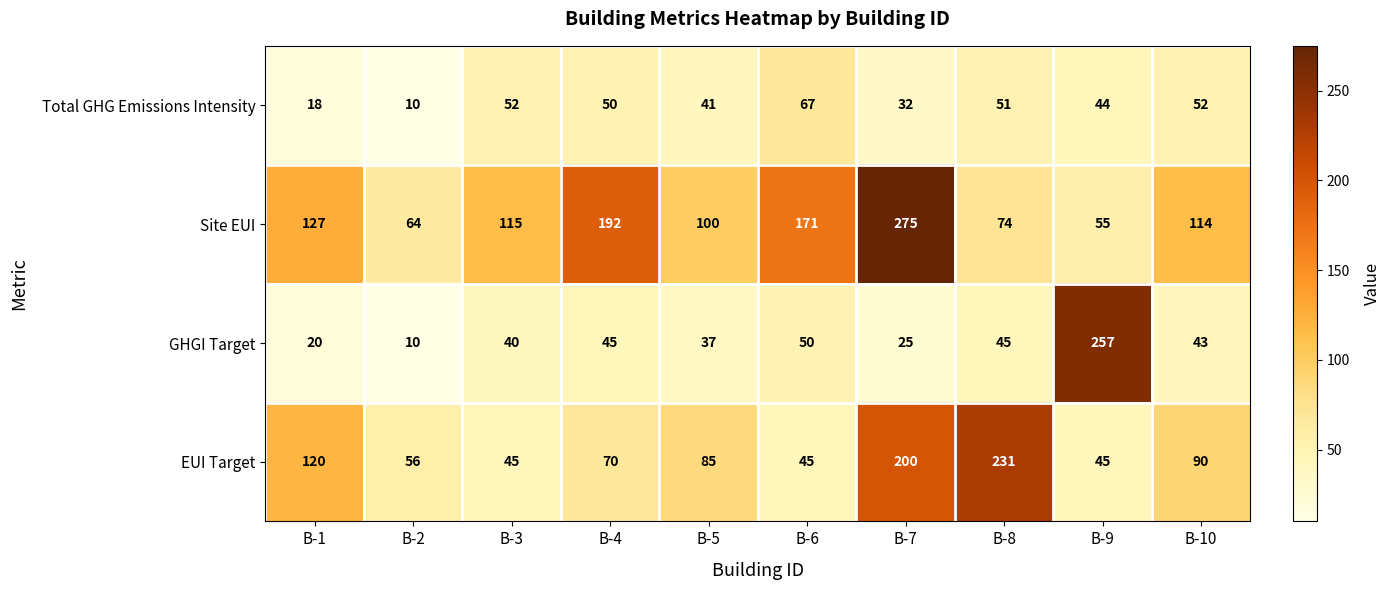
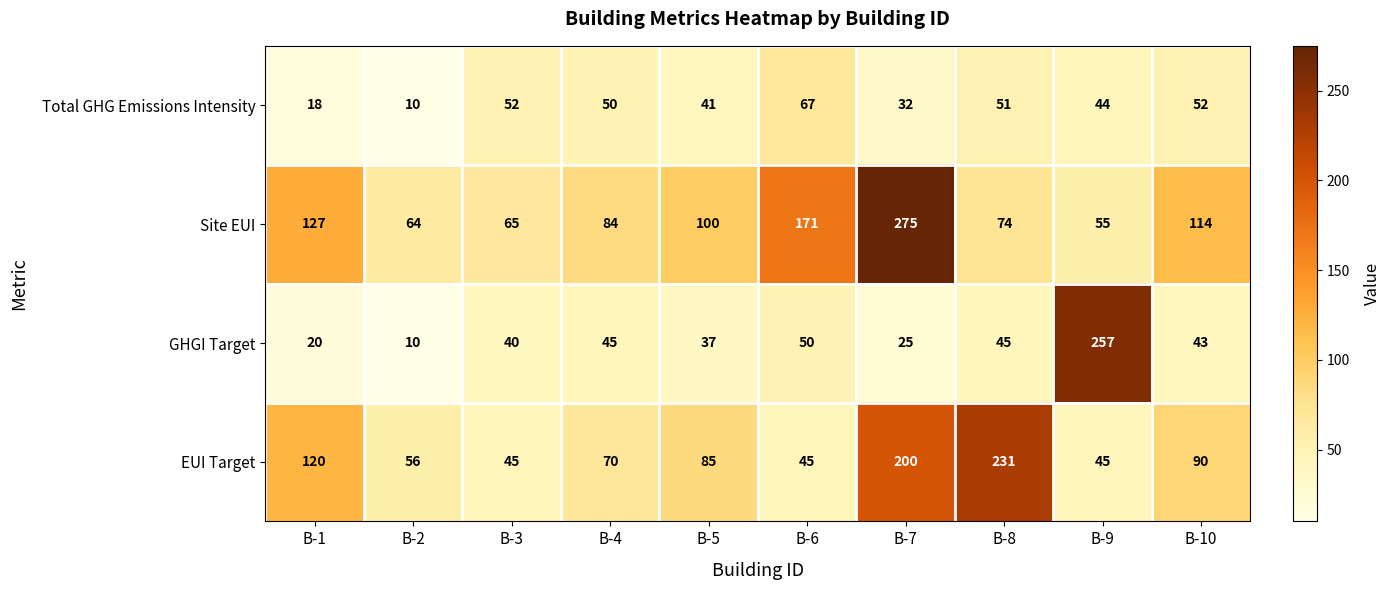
  {
    "Total GHG Emissions Intensity": {
      "B-1": 18,
      "B-2": 10,
      "B-3": 52,
      "B-4": 50,
      "B-5": 41,
      "B-6": 67,
      "B-7": 32,
      "B-8": 51,
      "B-9": 44,
      "B-10": 52
    },
    "Site EUI": {
      "B-1": 127,
      "B-2": 64,
-     "B-3": 115,
-     "B-4": 192,
+     "B-3": 65,
+     "B-4": 84,
      "B-5": 100,
      "B-6": 171,
      "B-7": 275,
      "B-8": 74,
      "B-9": 55,
      "B-10": 114
    },
    "GHGI Target": {
      "B-1": 20,
      "B-2": 10,
      "B-3": 40,
      "B-4": 45,
      "B-5": 37,
      "B-6": 50,
      "B-7": 25,
      "B-8": 45,
      "B-9": 257,
      "B-10": 43
    },
    "EUI Target": {
      "B-1": 120,
      "B-2": 56,
      "B-3": 45,
      "B-4": 70,
      "B-5": 85,
      "B-6": 45,
      "B-7": 200,
      "B-8": 231,
      "B-9": 45,
      "B-10": 90
    }
  }
